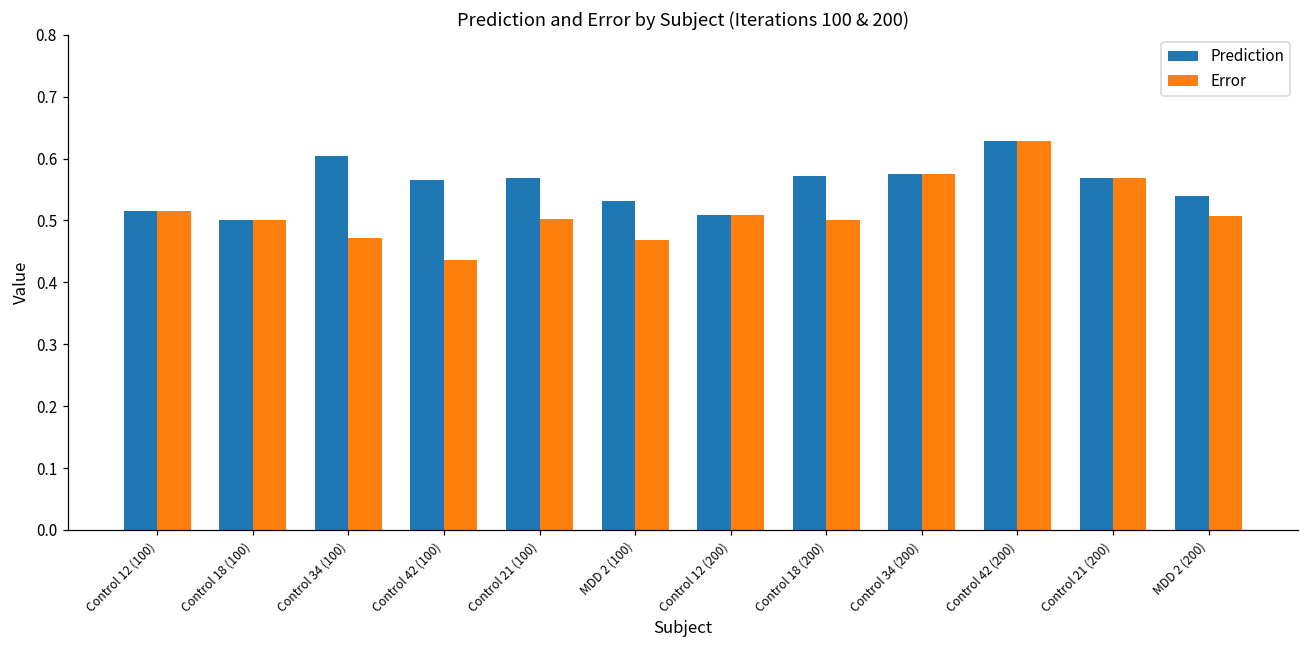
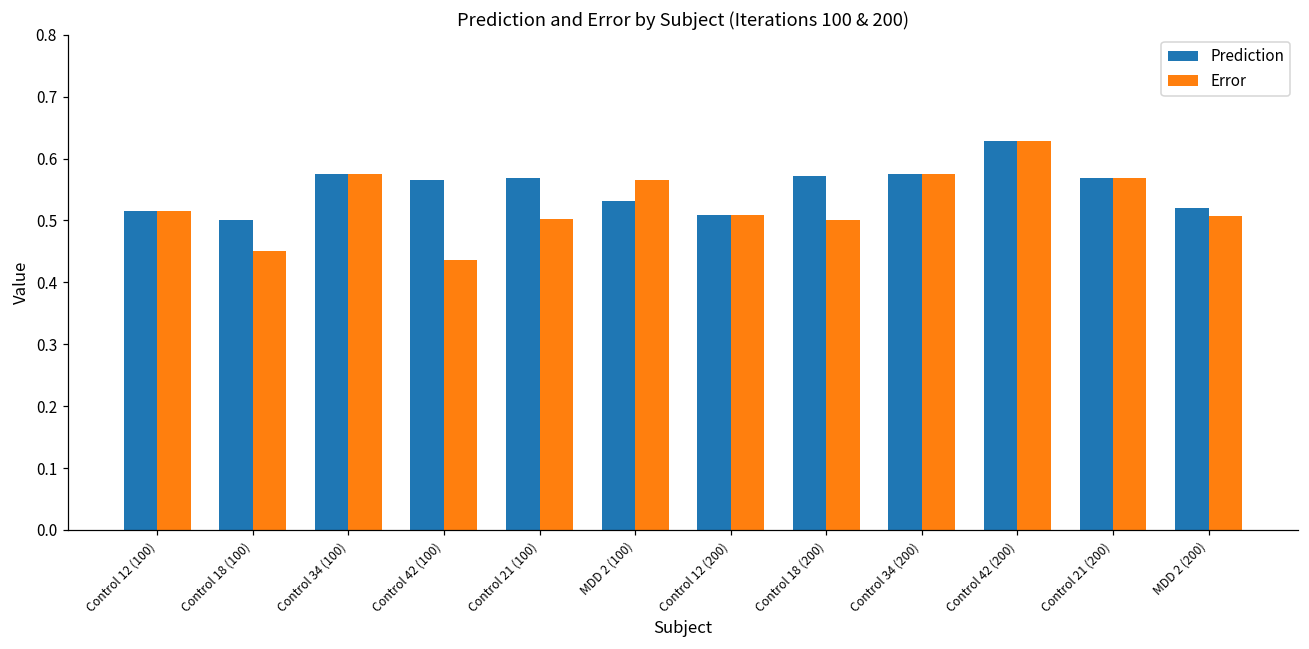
  {
    "Prediction": {
      "Control 12 (100)": 0.52,
      "Control 18 (100)": 0.50,
-     "Control 34 (100)": 0.60,
+     "Control 34 (100)": 0.58,
      "Control 42 (100)": 0.57,
      "Control 21 (100)": 0.57,
      "MDD 2 (100)": 0.53,
      "Control 12 (200)": 0.51,
      "Control 18 (200)": 0.57,
      "Control 34 (200)": 0.58,
      "Control 42 (200)": 0.63,
      "Control 21 (200)": 0.57,
-     "MDD 2 (200)": 0.54
+     "MDD 2 (200)": 0.52
    },
    "Error": {
      "Control 12 (100)": 0.52,
-     "Control 18 (100)": 0.50,
-     "Control 34 (100)": 0.47,
+     "Control 18 (100)": 0.45,
+     "Control 34 (100)": 0.58,
      "Control 42 (100)": 0.44,
      "Control 21 (100)": 0.50,
-     "MDD 2 (100)": 0.47,
+     "MDD 2 (100)": 0.56,
      "Control 12 (200)": 0.51,
      "Control 18 (200)": 0.50,
      "Control 34 (200)": 0.58,
      "Control 42 (200)": 0.63,
      "Control 21 (200)": 0.57,
      "MDD 2 (200)": 0.51
    }
  }
